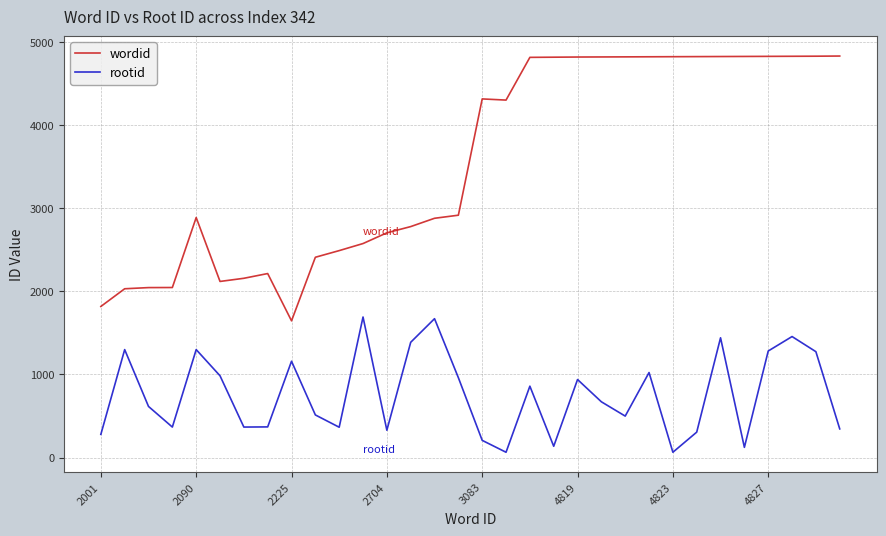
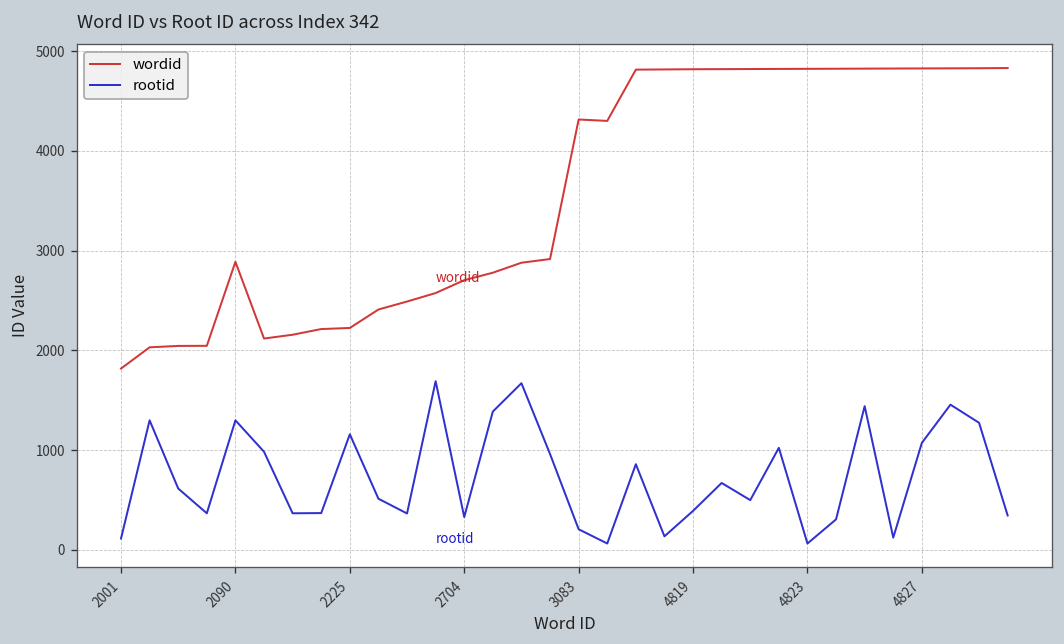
  {
    "wordid": {
      "2001": 1800,
      "2090": 2900,
-     "2225": 1600,
+     "2225": 2200,
      "2704": 2700,
      "3083": 4300,
      "4819": 4800,
      "4823": 4800,
      "4827": 4800
    },
    "rootid": {
-     "2001": 300,
+     "2001": 100,
      "2090": 1300,
      "2225": 1200,
      "2704": 300,
      "3083": 200,
-     "4819": 900,
+     "4819": 400,
      "4823": 100,
-     "4827": 1300
+     "4827": 1100
    }
  }
